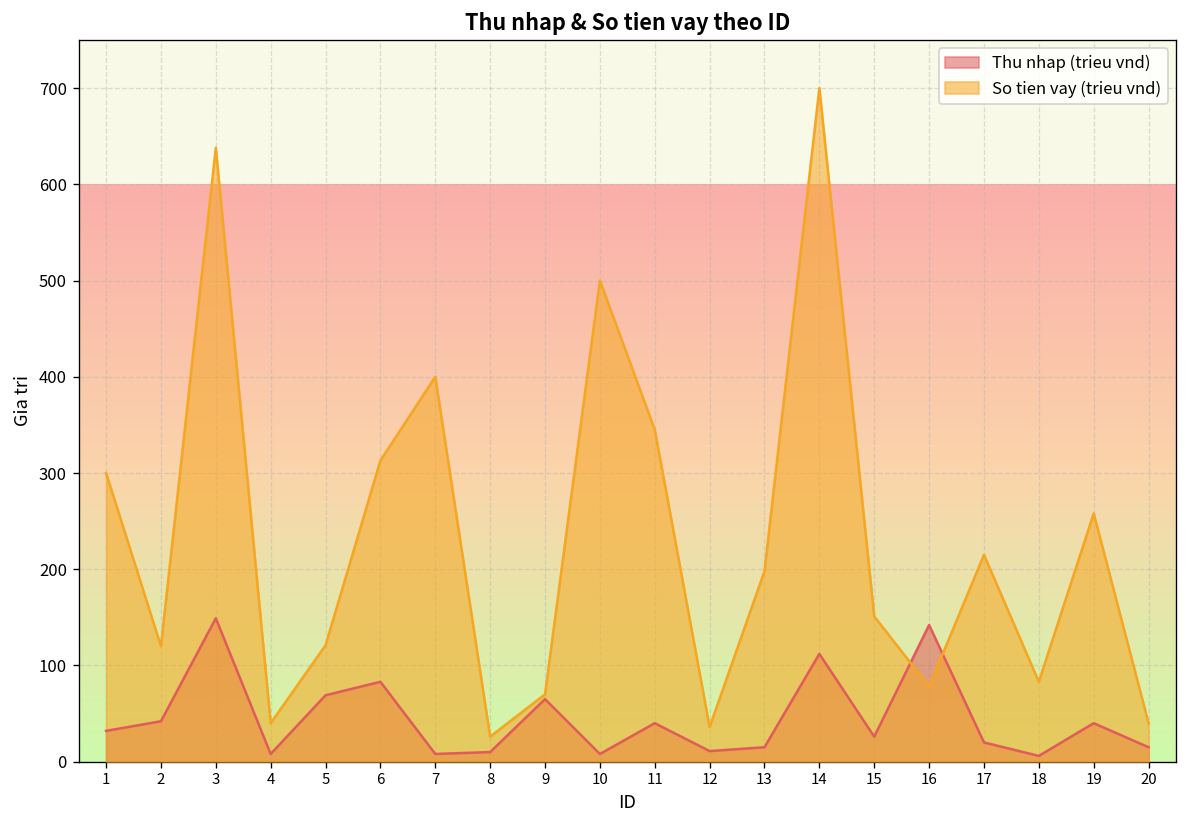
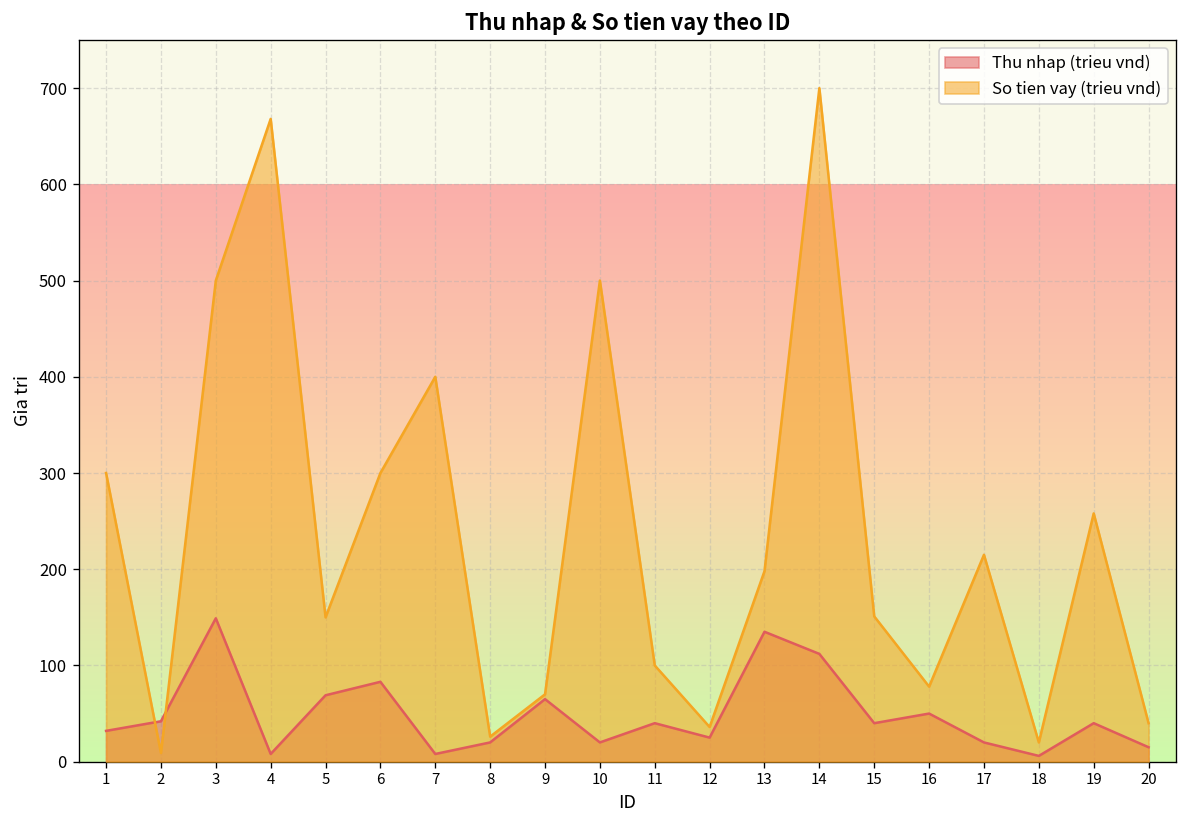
  {
    "Thu nhap (trieu vnd)": {
      "1": 30,
      "2": 40,
      "3": 150,
      "4": 10,
      "5": 70,
      "6": 80,
      "7": 10,
-     "8": 10,
+     "8": 20,
      "9": 70,
-     "10": 10,
+     "10": 20,
      "11": 40,
-     "12": 10,
-     "13": 20,
+     "12": 30,
+     "13": 140,
      "14": 110,
-     "15": 30,
-     "16": 140,
+     "15": 40,
+     "16": 50,
      "17": 20,
      "18": 10,
      "19": 40,
      "20": 20
    },
    "So tien vay (trieu vnd)": {
      "1": 300,
-     "2": 120,
-     "3": 640,
-     "4": 40,
-     "5": 120,
-     "6": 310,
+     "2": 10,
+     "3": 500,
+     "4": 670,
+     "5": 150,
+     "6": 300,
      "7": 400,
      "8": 30,
      "9": 70,
      "10": 500,
-     "11": 350,
+     "11": 100,
      "12": 40,
      "13": 200,
      "14": 700,
      "15": 150,
      "16": 80,
      "17": 220,
-     "18": 80,
+     "18": 20,
      "19": 260,
      "20": 40
    }
  }
